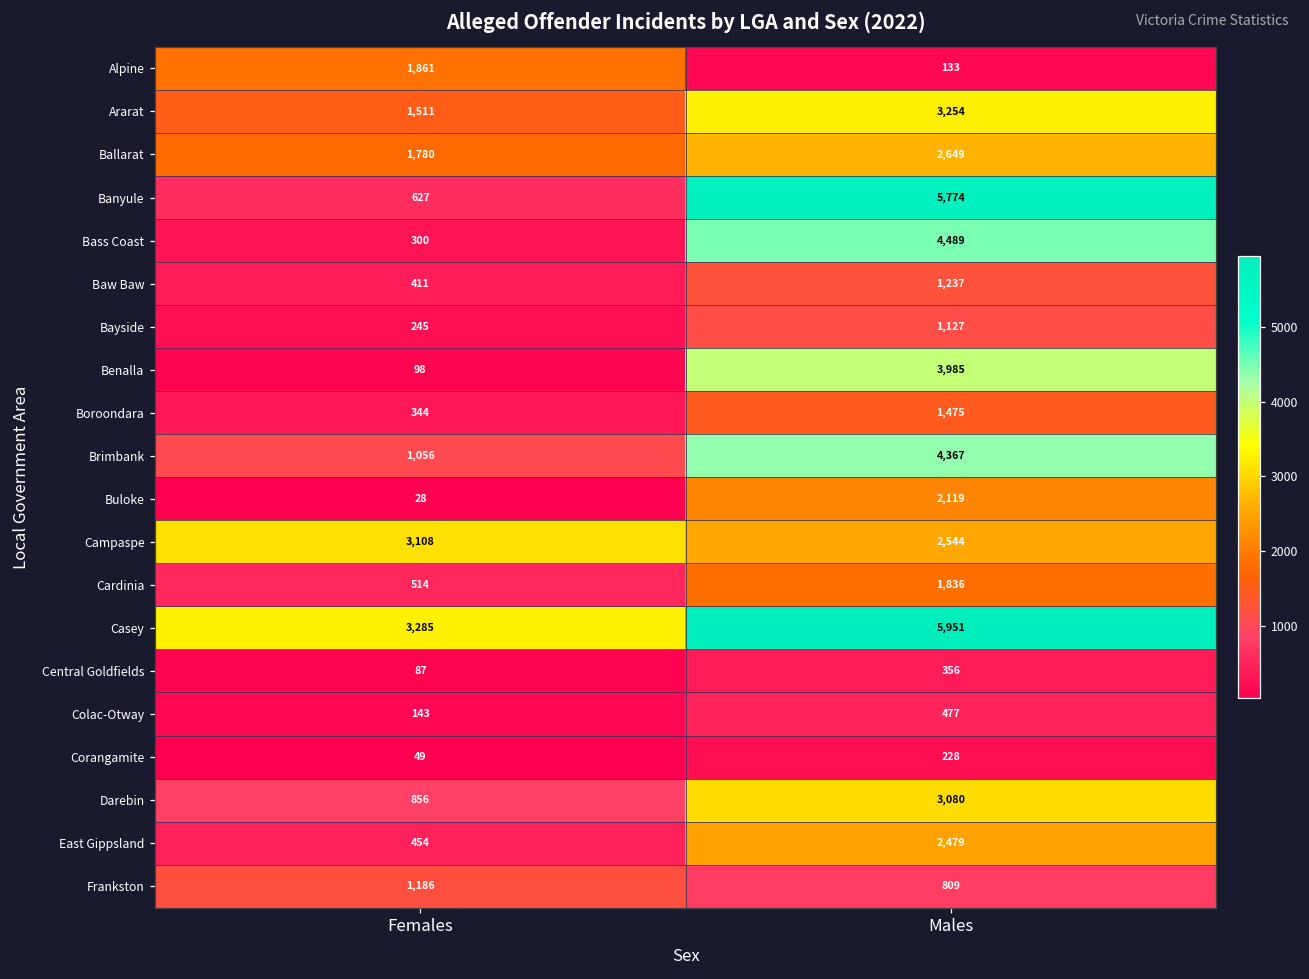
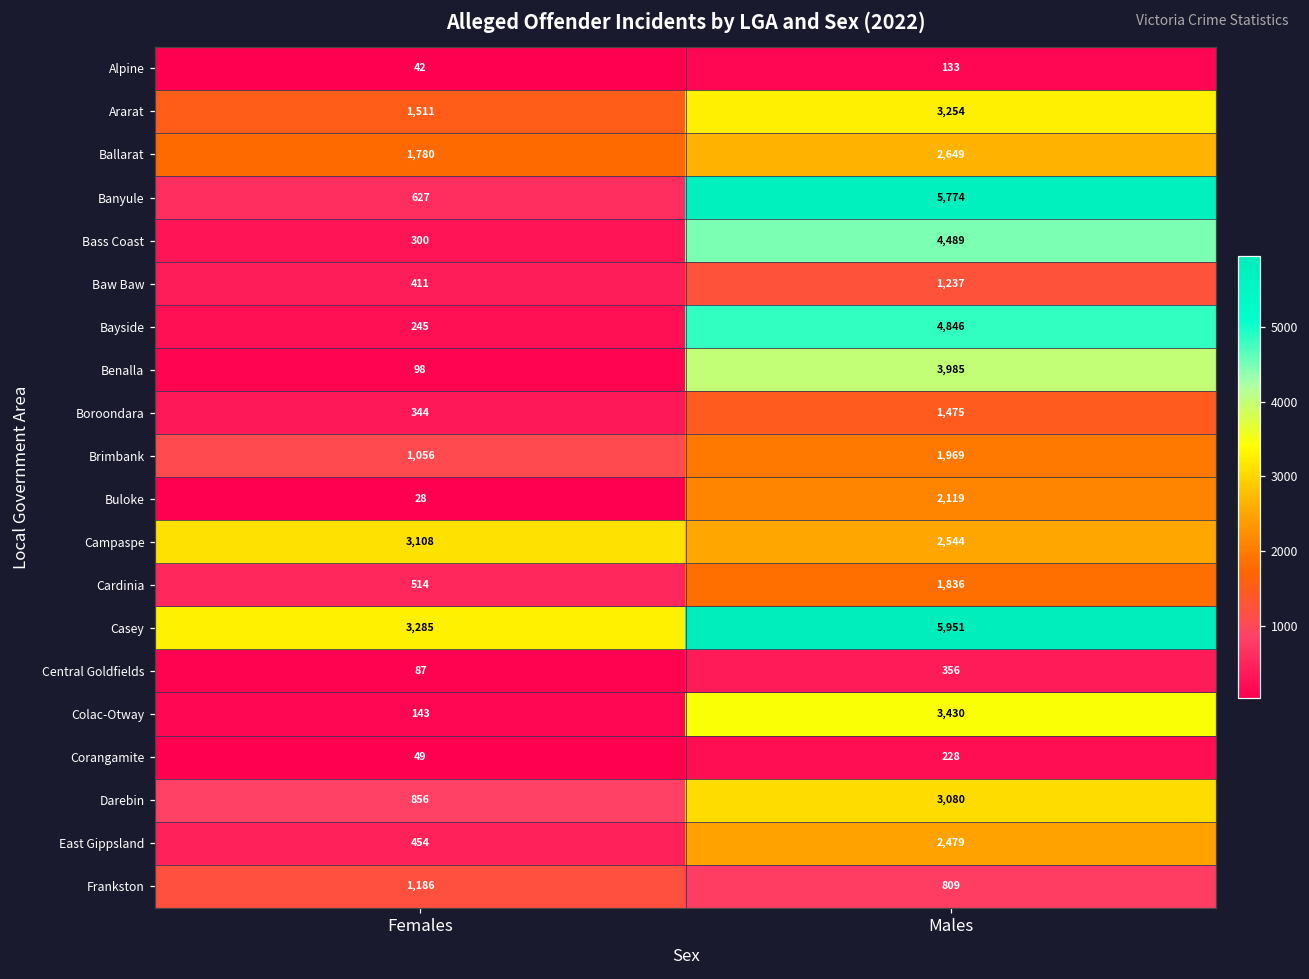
  {
    "Alpine": {
-     "Females": "1,861",
+     "Females": "42",
      "Males": "133"
    },
    "Ararat": {
      "Females": "1,511",
      "Males": "3,254"
    },
    "Ballarat": {
      "Females": "1,780",
      "Males": "2,649"
    },
    "Banyule": {
      "Females": "627",
      "Males": "5,774"
    },
    "Bass Coast": {
      "Females": "300",
      "Males": "4,489"
    },
    "Baw Baw": {
      "Females": "411",
      "Males": "1,237"
    },
    "Bayside": {
      "Females": "245",
-     "Males": "1,127"
+     "Males": "4,846"
    },
    "Benalla": {
      "Females": "98",
      "Males": "3,985"
    },
    "Boroondara": {
      "Females": "344",
      "Males": "1,475"
    },
    "Brimbank": {
      "Females": "1,056",
-     "Males": "4,367"
+     "Males": "1,969"
    },
    "Buloke": {
      "Females": "28",
      "Males": "2,119"
    },
    "Campaspe": {
      "Females": "3,108",
      "Males": "2,544"
    },
    "Cardinia": {
      "Females": "514",
      "Males": "1,836"
    },
    "Casey": {
      "Females": "3,285",
      "Males": "5,951"
    },
    "Central Goldfields": {
      "Females": "87",
      "Males": "356"
    },
    "Colac-Otway": {
      "Females": "143",
-     "Males": "477"
+     "Males": "3,430"
    },
    "Corangamite": {
      "Females": "49",
      "Males": "228"
    },
    "Darebin": {
      "Females": "856",
      "Males": "3,080"
    },
    "East Gippsland": {
      "Females": "454",
      "Males": "2,479"
    },
    "Frankston": {
      "Females": "1,186",
      "Males": "809"
    }
  }
